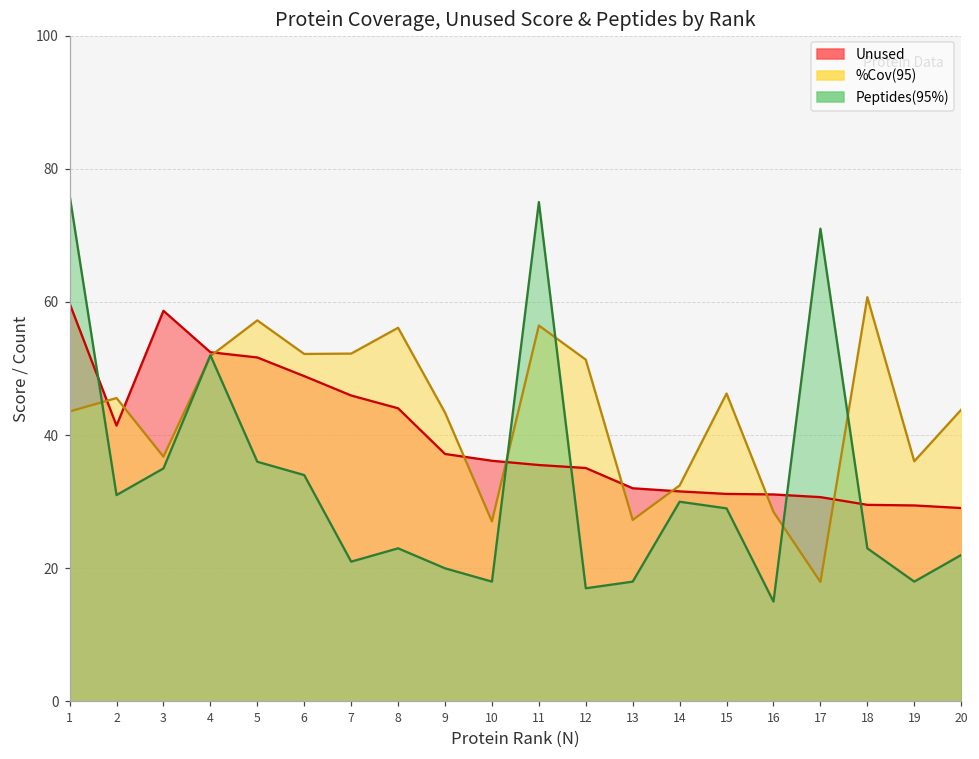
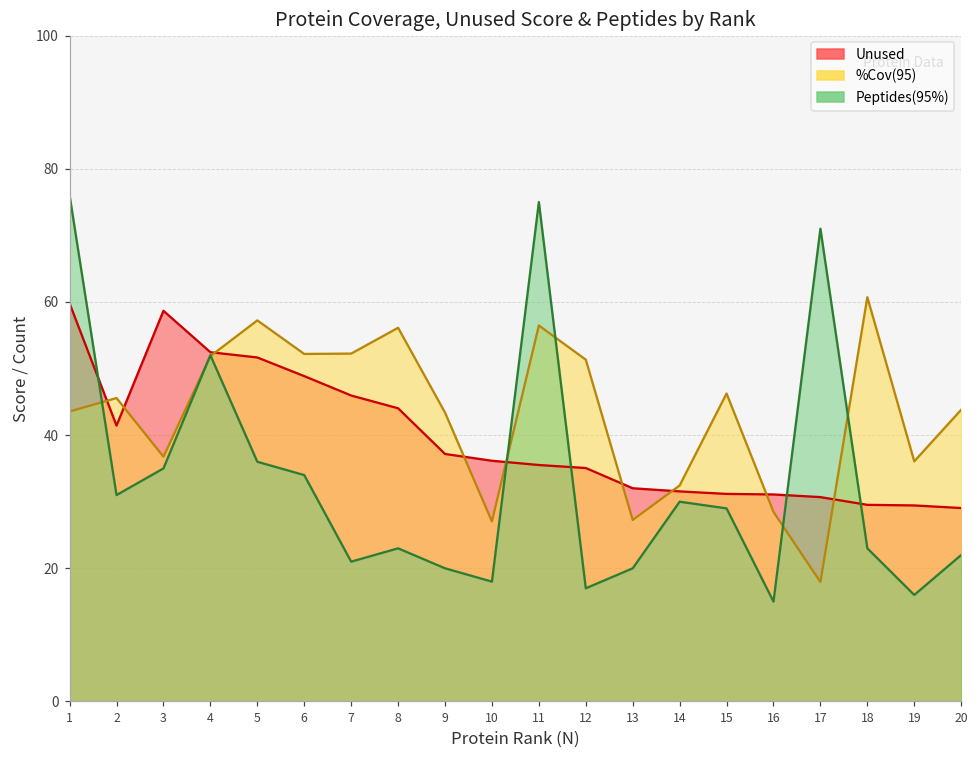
  {
    "Unused": {
      "1": 60,
      "2": 41,
      "3": 59,
      "4": 52,
      "5": 52,
      "6": 49,
      "7": 46,
      "8": 44,
      "9": 37,
      "10": 36,
      "11": 36,
      "12": 35,
      "13": 32,
      "14": 32,
      "15": 31,
      "16": 31,
      "17": 31,
      "18": 30,
      "19": 29,
      "20": 29
    },
    "%Cov(95)": {
      "1": 44,
      "2": 46,
      "3": 37,
      "5": 57,
      "6": 52,
      "7": 52,
      "8": 56,
      "9": 43,
      "10": 27,
      "11": 56,
      "12": 51,
      "13": 27,
      "14": 32,
      "15": 46,
      "16": 28,
      "17": 18,
      "18": 61,
      "19": 36,
      "20": 44
    },
    "Peptides(95%)": {
      "1": 76,
      "2": 31,
      "3": 35,
      "5": 36,
      "6": 34,
      "7": 21,
      "8": 23,
      "9": 20,
      "10": 18,
      "11": 75,
      "12": 17,
-     "13": 18,
+     "13": 20,
      "14": 30,
      "15": 29,
      "16": 15,
      "17": 71,
      "18": 23,
-     "19": 18,
+     "19": 16,
      "20": 22
    }
  }
